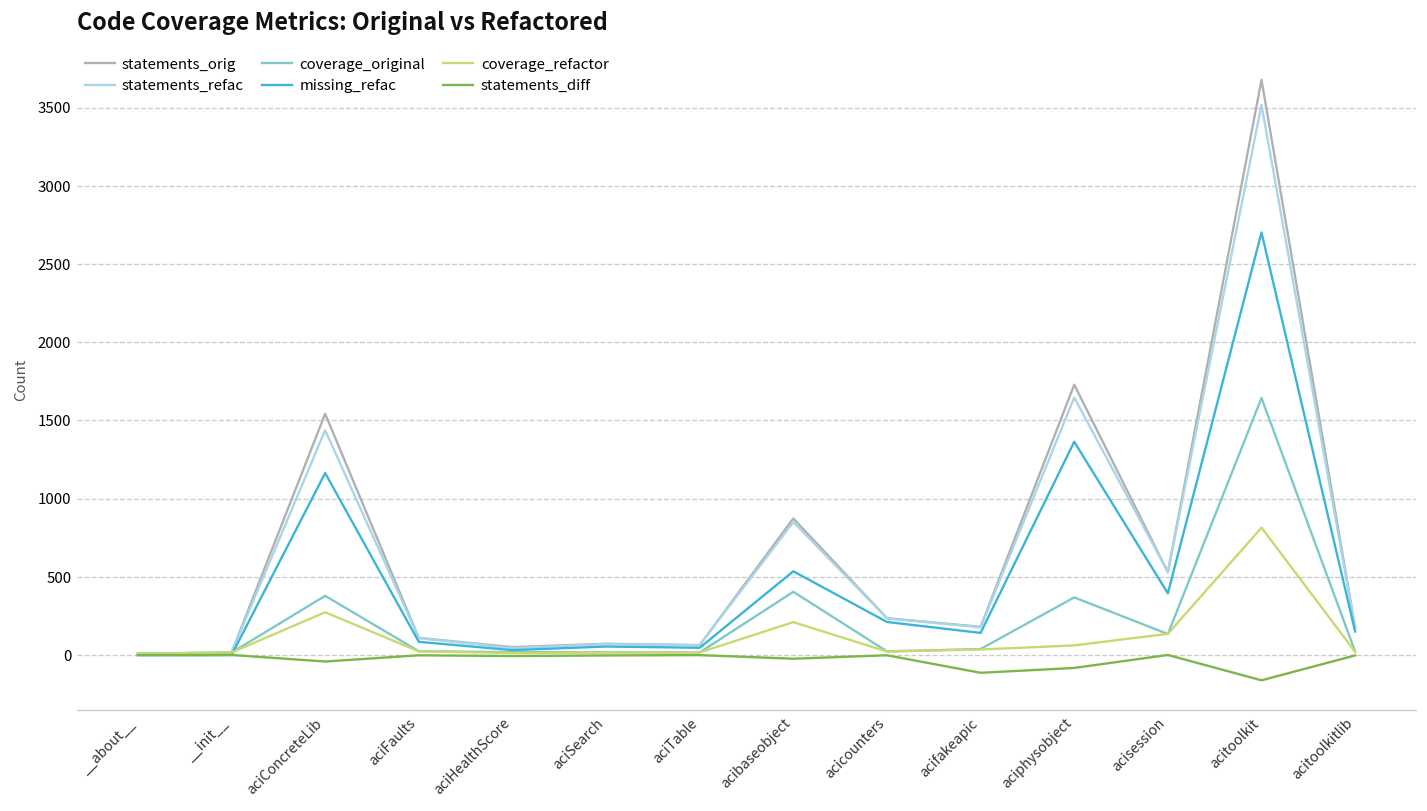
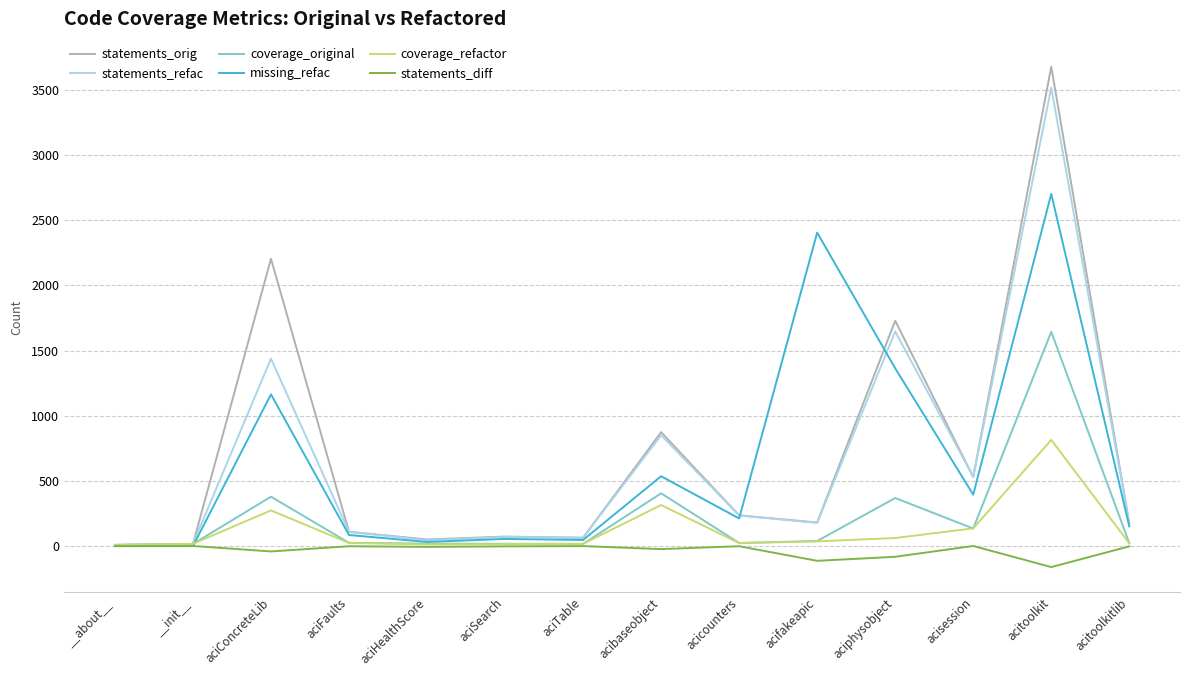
  {
    "statements_orig": {
-     "aciConcreteLib": 1540,
+     "aciConcreteLib": 2200,
      "acibaseobject": 870,
      "aciphysobject": 1730,
      "acitoolkit": 3680
    },
    "missing_refac": {
      "aciConcreteLib": 1160,
      "aciFaults": 90,
      "acibaseobject": 540,
      "acicounters": 210,
-     "acifakeapic": 140,
+     "acifakeapic": 2410,
      "aciphysobject": 1360,
      "acisession": 400,
      "acitoolkit": 2700,
      "acitoolkitlib": 150
    },
    "coverage_refactor": {
      "aciConcreteLib": 270,
-     "acibaseobject": 210,
+     "acibaseobject": 320,
      "aciphysobject": 60,
      "acitoolkit": 820
    },
    "statements_diff": {
      "aciConcreteLib": -40,
      "aciFaults": 0,
      "acibaseobject": -20,
      "acicounters": 0,
      "acifakeapic": -110,
      "aciphysobject": -80,
      "acisession": 0,
      "acitoolkit": -160,
      "acitoolkitlib": 0
    }
  }
